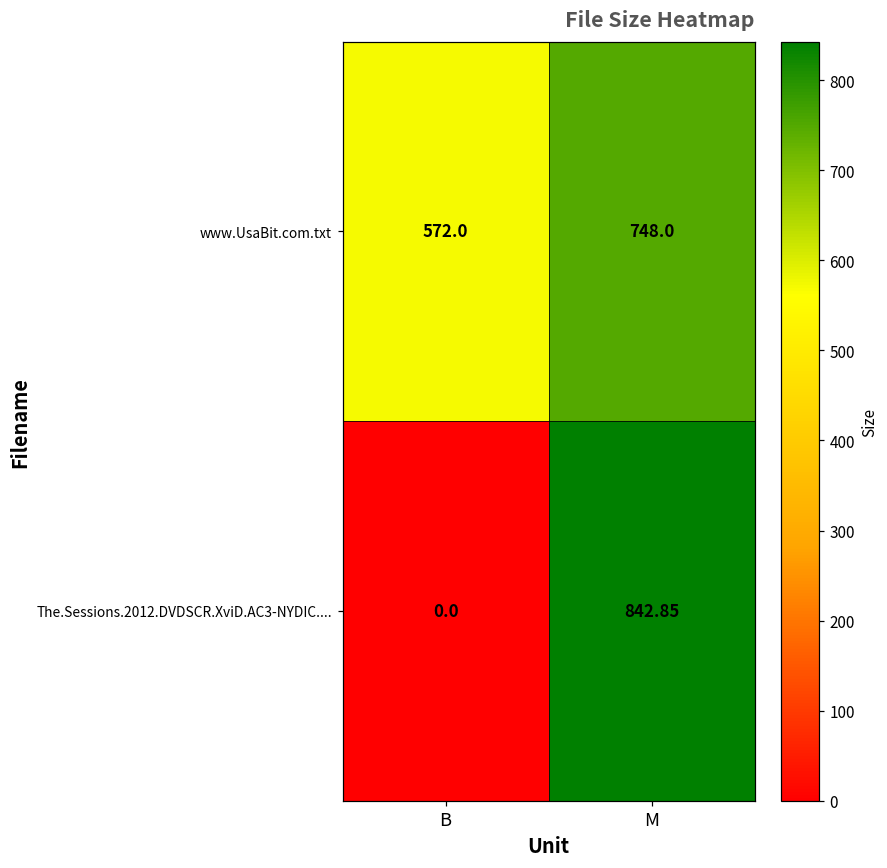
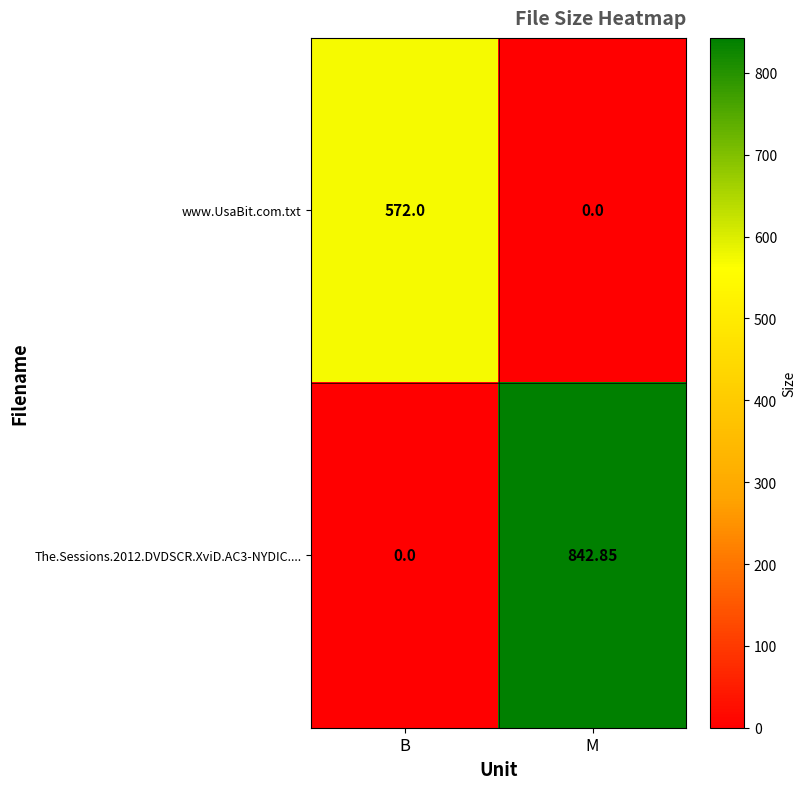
  {
    "www.UsaBit.com.txt": {
      "B": 572.0,
-     "M": 748.0
+     "M": 0.0
    },
    "The.Sessions.2012.DVDSCR.XviD.AC3-NYDIC....": {
      "B": 0.0,
      "M": 842.85
    }
  }
